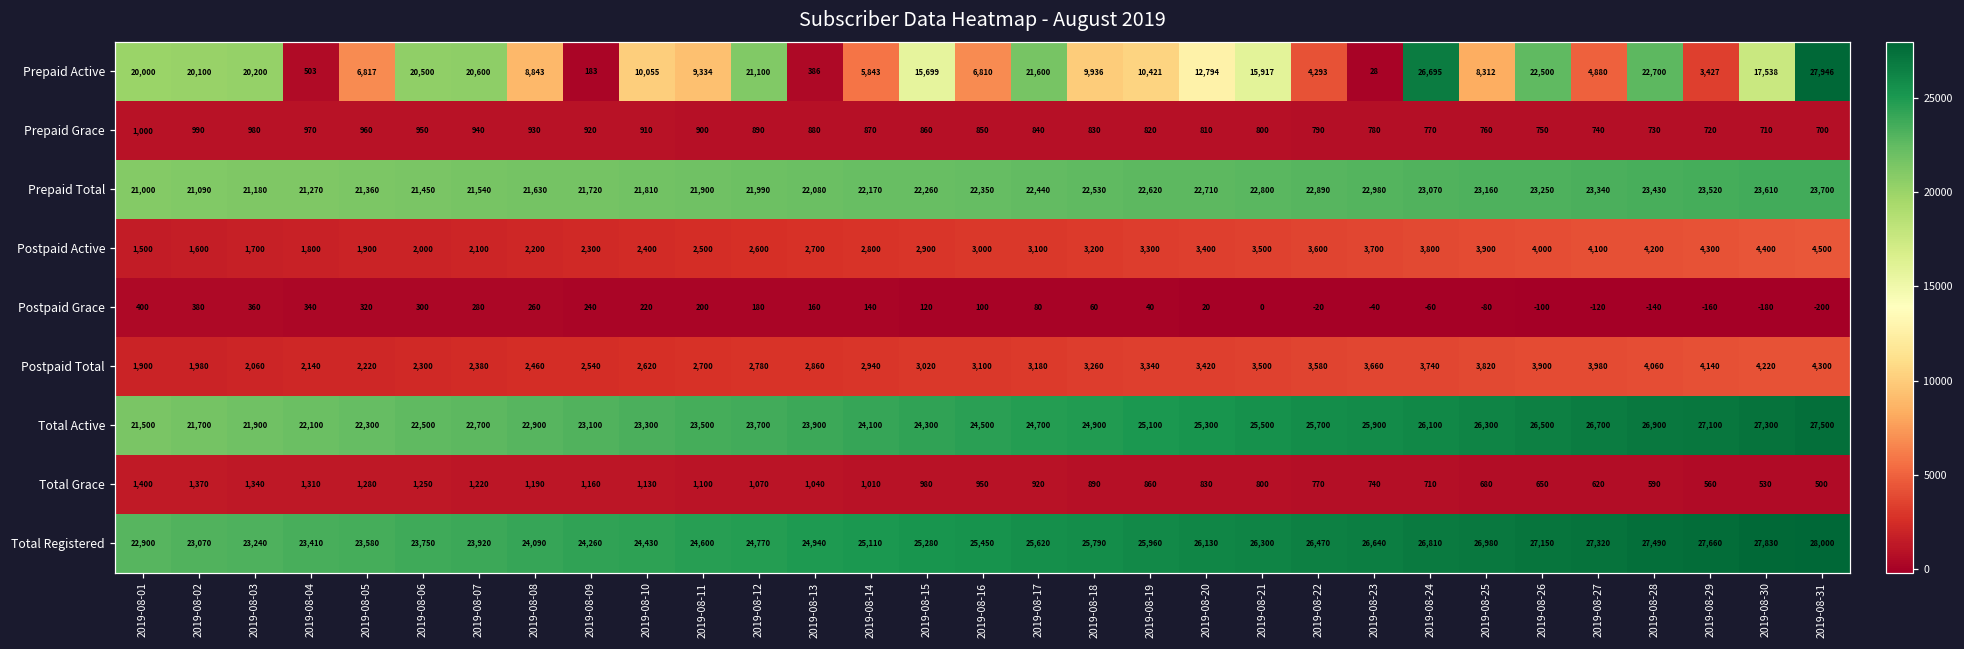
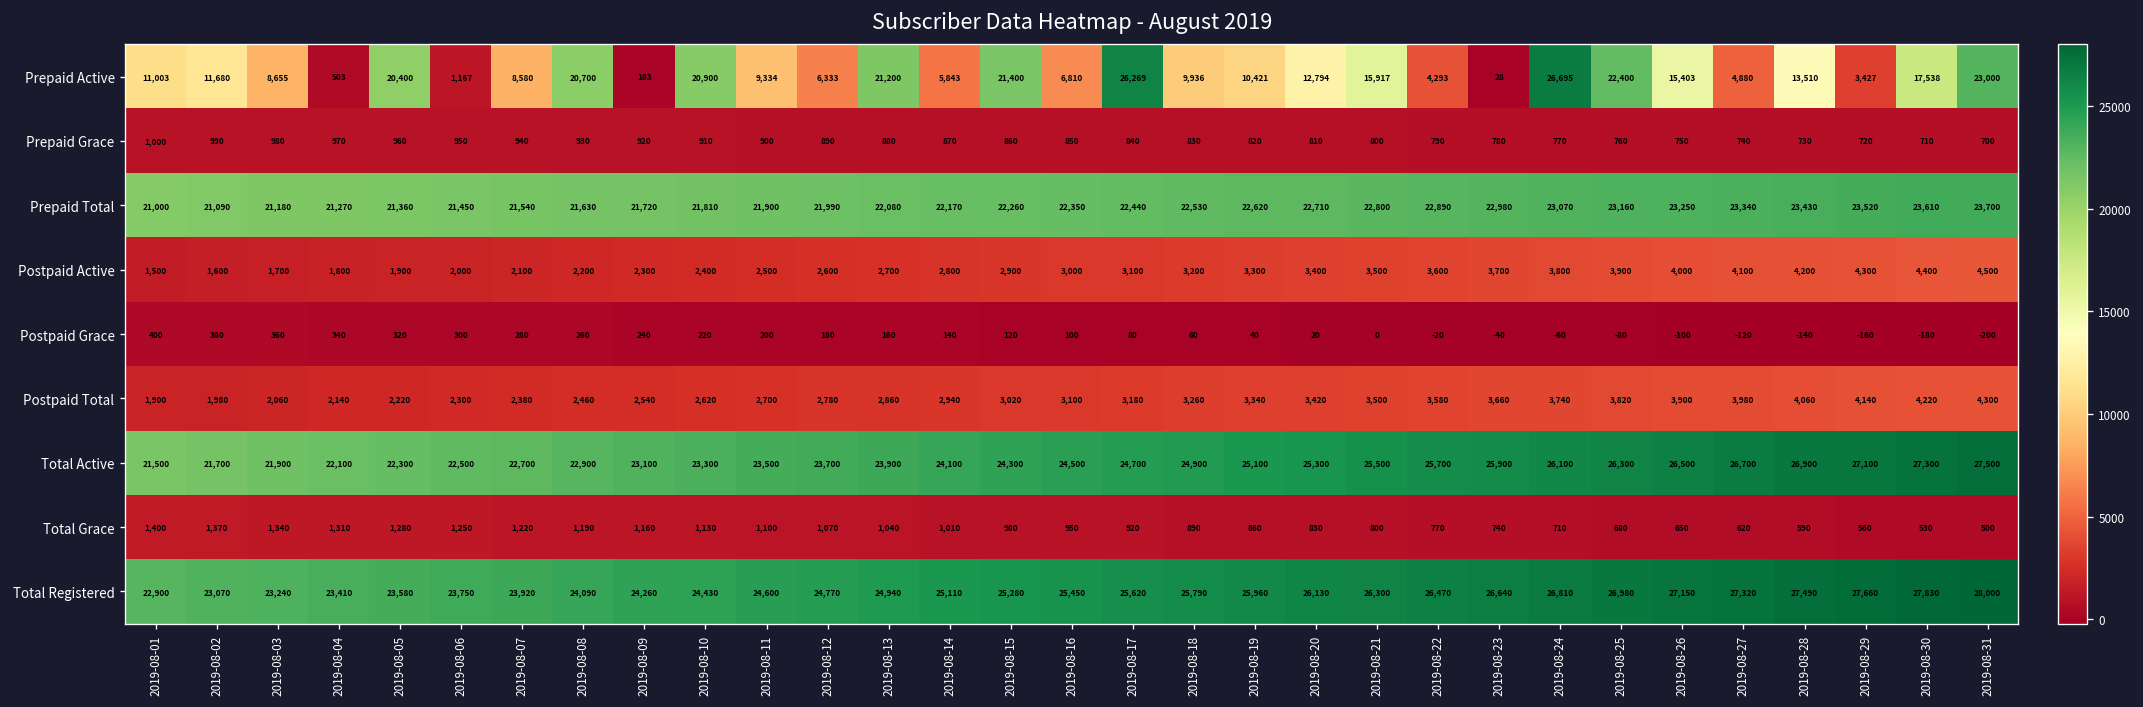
  {
    "Prepaid Active": {
-     "2019-08-01": "20,000",
-     "2019-08-02": "20,100",
-     "2019-08-03": "20,200",
+     "2019-08-01": "11,003",
+     "2019-08-02": "11,680",
+     "2019-08-03": "8,655",
      "2019-08-04": "503",
-     "2019-08-05": "6,817",
-     "2019-08-06": "20,500",
-     "2019-08-07": "20,600",
-     "2019-08-08": "8,843",
+     "2019-08-05": "20,400",
+     "2019-08-06": "1,167",
+     "2019-08-07": "8,580",
+     "2019-08-08": "20,700",
      "2019-08-09": "183",
-     "2019-08-10": "10,055",
+     "2019-08-10": "20,900",
      "2019-08-11": "9,334",
-     "2019-08-12": "21,100",
-     "2019-08-13": "386",
+     "2019-08-12": "6,333",
+     "2019-08-13": "21,200",
      "2019-08-14": "5,843",
-     "2019-08-15": "15,699",
+     "2019-08-15": "21,400",
      "2019-08-16": "6,810",
-     "2019-08-17": "21,600",
+     "2019-08-17": "26,269",
      "2019-08-18": "9,936",
      "2019-08-19": "10,421",
      "2019-08-20": "12,794",
      "2019-08-21": "15,917",
      "2019-08-22": "4,293",
      "2019-08-23": "28",
      "2019-08-24": "26,695",
-     "2019-08-25": "8,312",
-     "2019-08-26": "22,500",
+     "2019-08-25": "22,400",
+     "2019-08-26": "15,403",
      "2019-08-27": "4,880",
-     "2019-08-28": "22,700",
+     "2019-08-28": "13,510",
      "2019-08-29": "3,427",
      "2019-08-30": "17,538",
-     "2019-08-31": "27,946"
+     "2019-08-31": "23,000"
    }
  }
